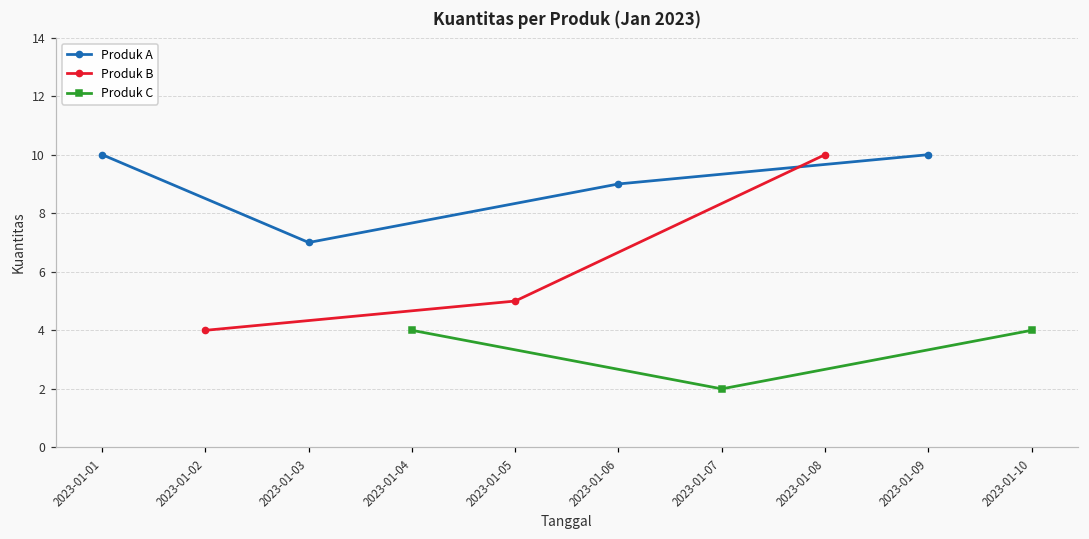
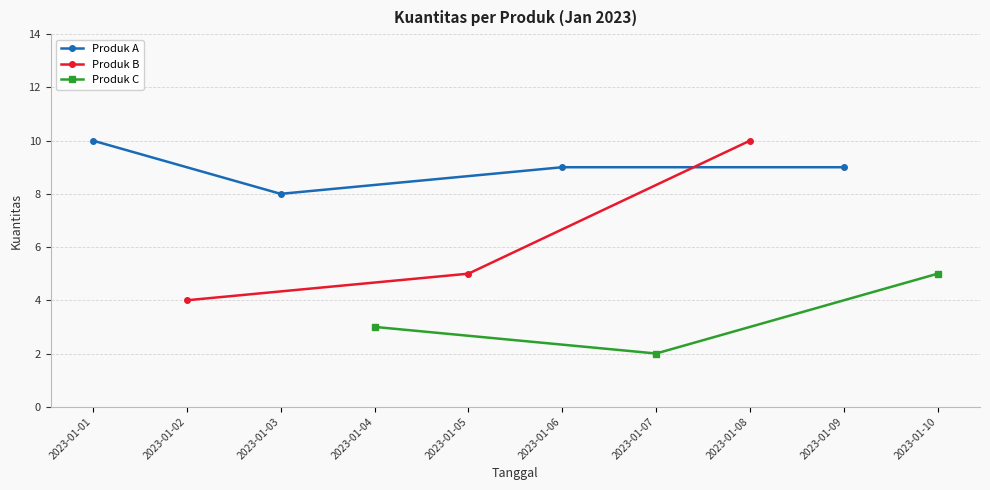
  {
    "Produk A": {
      "2023-01-01": 10,
-     "2023-01-03": 7,
+     "2023-01-03": 8,
      "2023-01-06": 9,
-     "2023-01-09": 10
+     "2023-01-09": 9
    },
    "Produk B": {
      "2023-01-02": 4,
      "2023-01-05": 5,
      "2023-01-08": 10
    },
    "Produk C": {
-     "2023-01-04": 4,
+     "2023-01-04": 3,
      "2023-01-07": 2,
-     "2023-01-10": 4
+     "2023-01-10": 5
    }
  }
